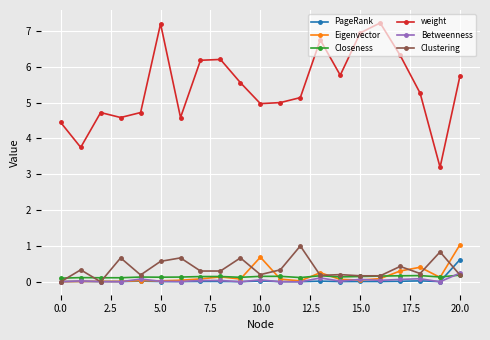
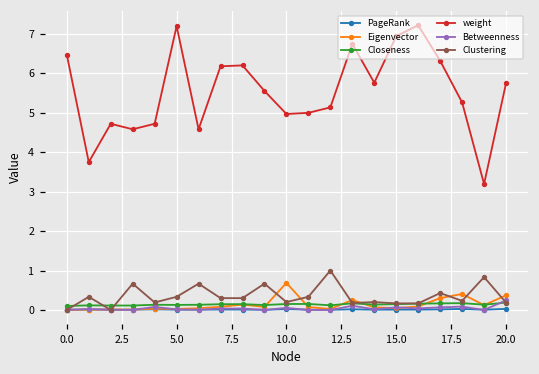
  {
    "PageRank": {
-     "20.0": 0.6
+     "20.0": 0.0
    },
    "Eigenvector": {
      "10.0": 0.7,
-     "20.0": 1.0
+     "20.0": 0.4
    },
    "Closeness": {
      "0.0": 0.1,
      "5.0": 0.1
    },
    "weight": {
-     "0.0": 4.4,
+     "0.0": 6.5,
      "5.0": 7.2,
      "10.0": 5.0,
      "20.0": 5.8
    },
    "Clustering": {
-     "5.0": 0.6
+     "5.0": 0.3
    }
  }
